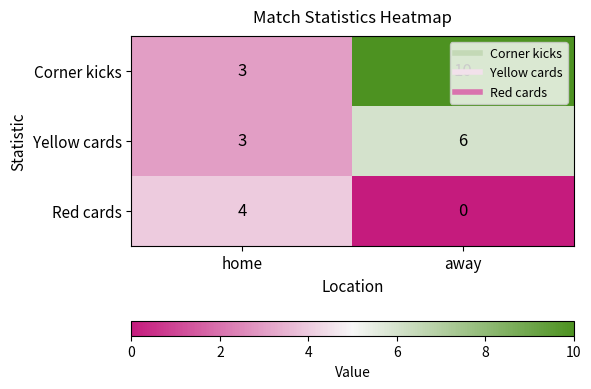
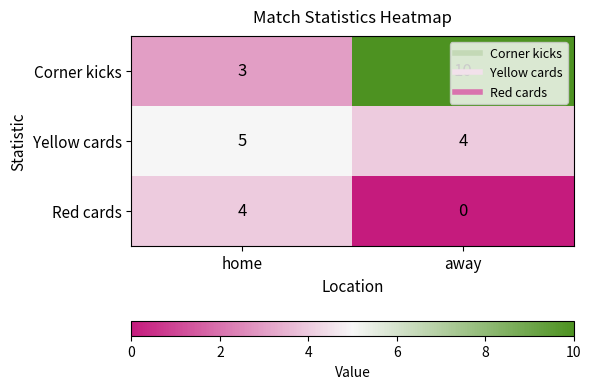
  {
    "Corner kicks": {
      "home": 3
    },
    "Yellow cards": {
-     "home": 3,
-     "away": 6
+     "home": 5,
+     "away": 4
    },
    "Red cards": {
      "home": 4,
      "away": 0
    }
  }
